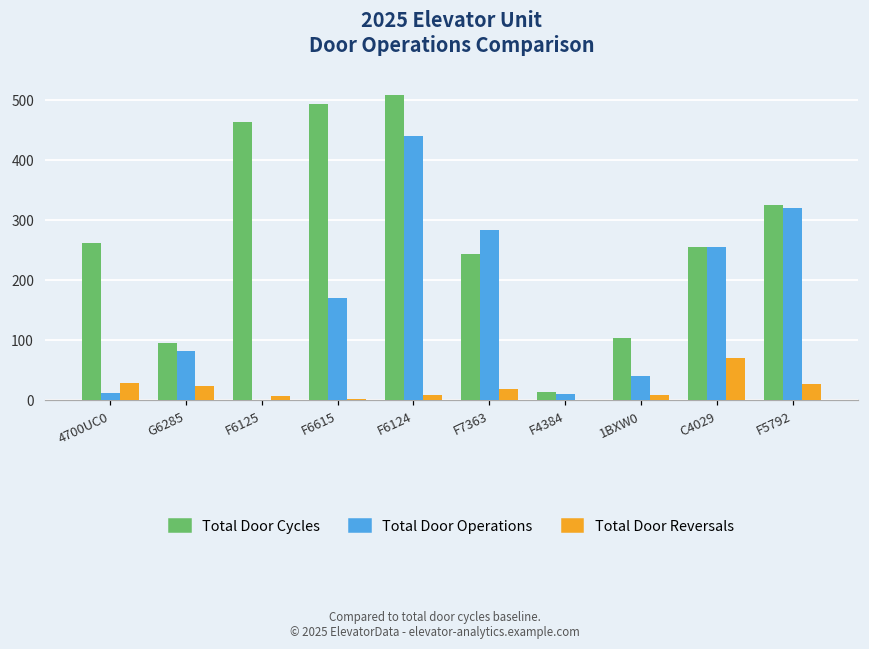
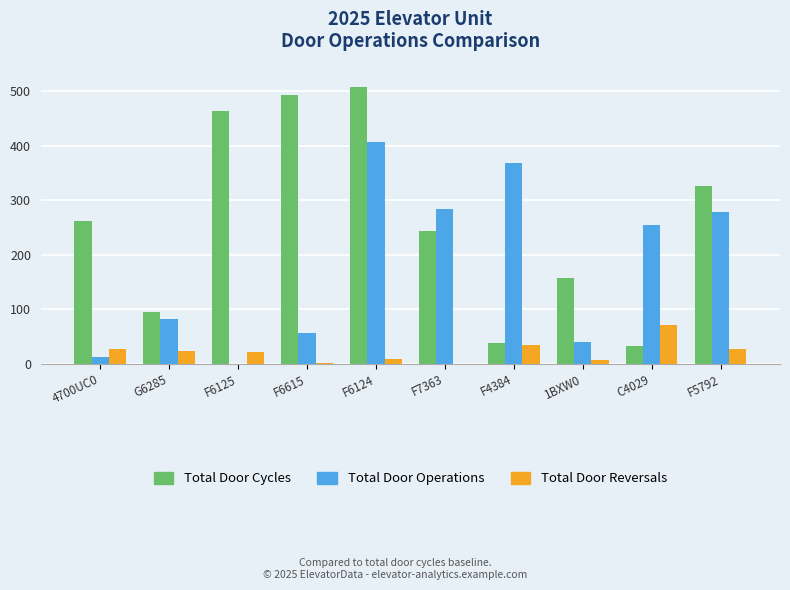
  {
    "Total Door Cycles": {
      "4700UC0": 260,
      "G6285": 100,
      "F6125": 460,
      "F6615": 490,
      "F6124": 510,
      "F7363": 240,
-     "F4384": 10,
-     "1BXW0": 100,
-     "C4029": 260,
+     "F4384": 40,
+     "1BXW0": 160,
+     "C4029": 30,
      "F5792": 330
    },
    "Total Door Operations": {
      "4700UC0": 10,
      "G6285": 80,
      "F6125": 0,
-     "F6615": 170,
-     "F6124": 440,
+     "F6615": 60,
+     "F6124": 410,
      "F7363": 280,
-     "F4384": 10,
+     "F4384": 370,
      "1BXW0": 40,
      "C4029": 260,
-     "F5792": 320
+     "F5792": 280
    },
    "Total Door Reversals": {
      "4700UC0": 30,
      "G6285": 20,
-     "F6125": 10,
+     "F6125": 20,
      "F6124": 10,
-     "F7363": 20,
-     "F4384": 0,
+     "F7363": 0,
+     "F4384": 40,
      "1BXW0": 10,
      "C4029": 70,
      "F5792": 30
    }
  }
